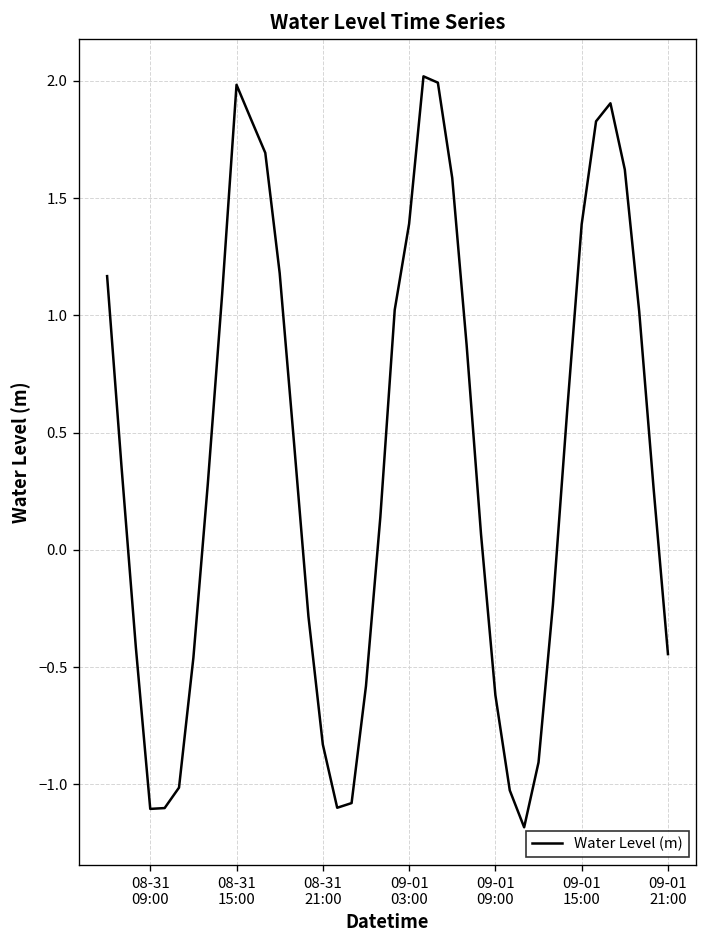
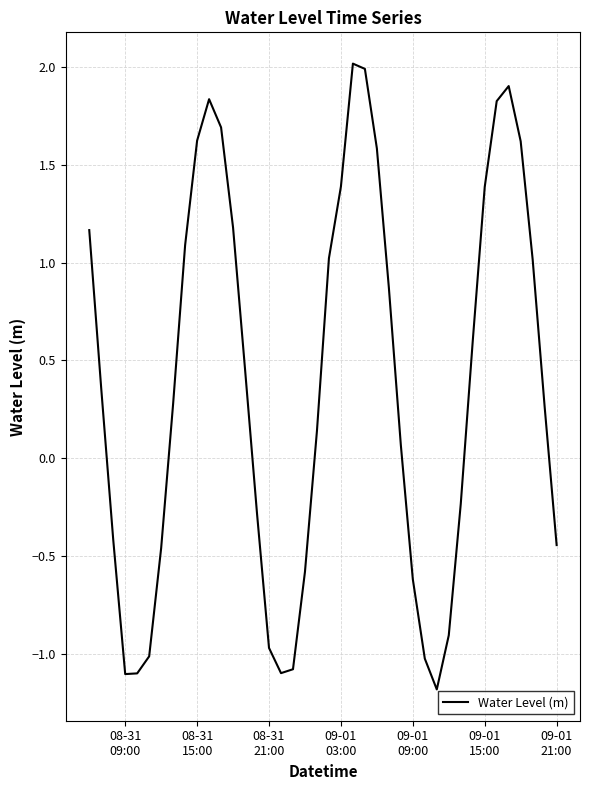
  {
    "08-31 09:00": -1.10,
-   "08-31 15:00": 1.98,
-   "08-31 21:00": -0.83,
+   "08-31 15:00": 1.62,
+   "08-31 21:00": -0.97,
    "09-01 03:00": 1.39,
    "09-01 09:00": -0.62,
    "09-01 15:00": 1.39,
    "09-01 21:00": -0.44
  }
